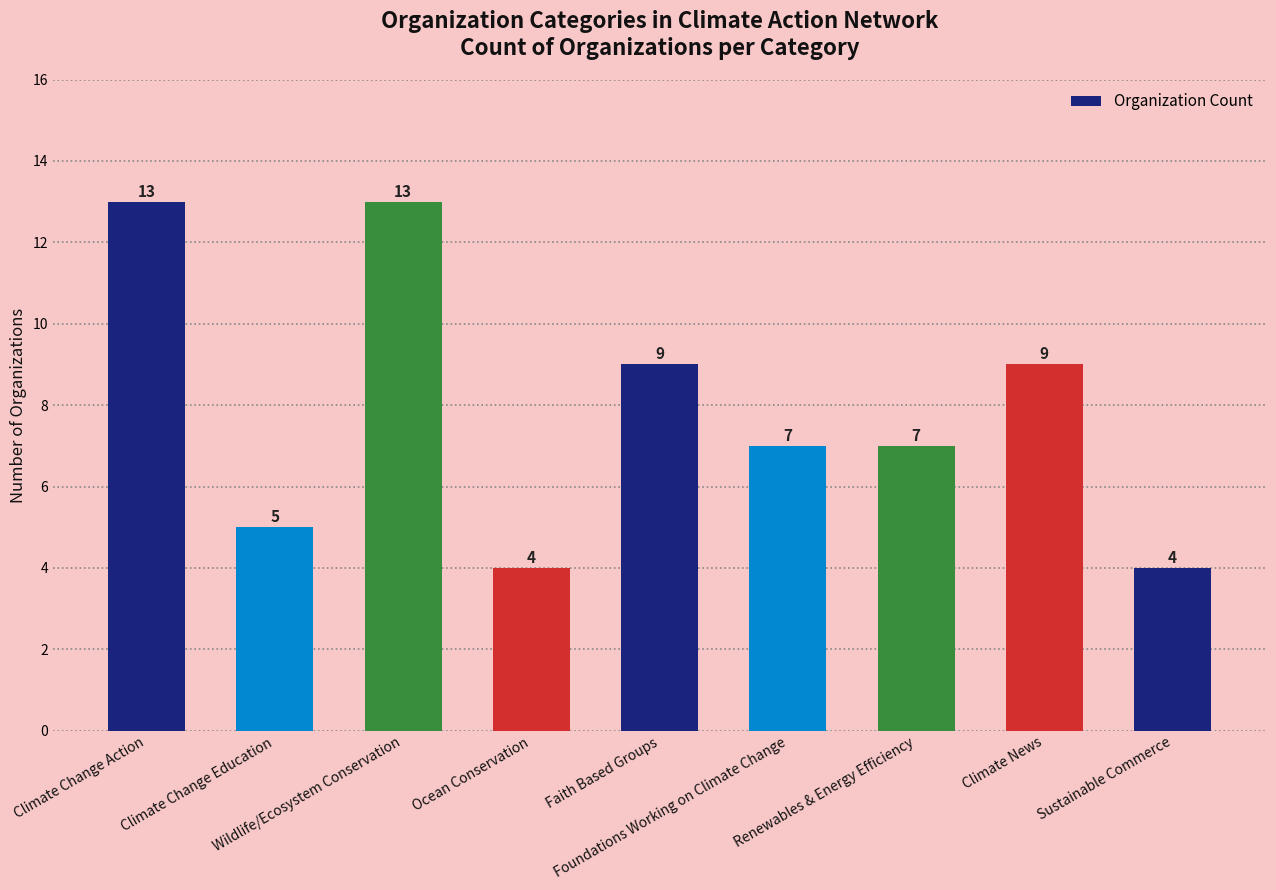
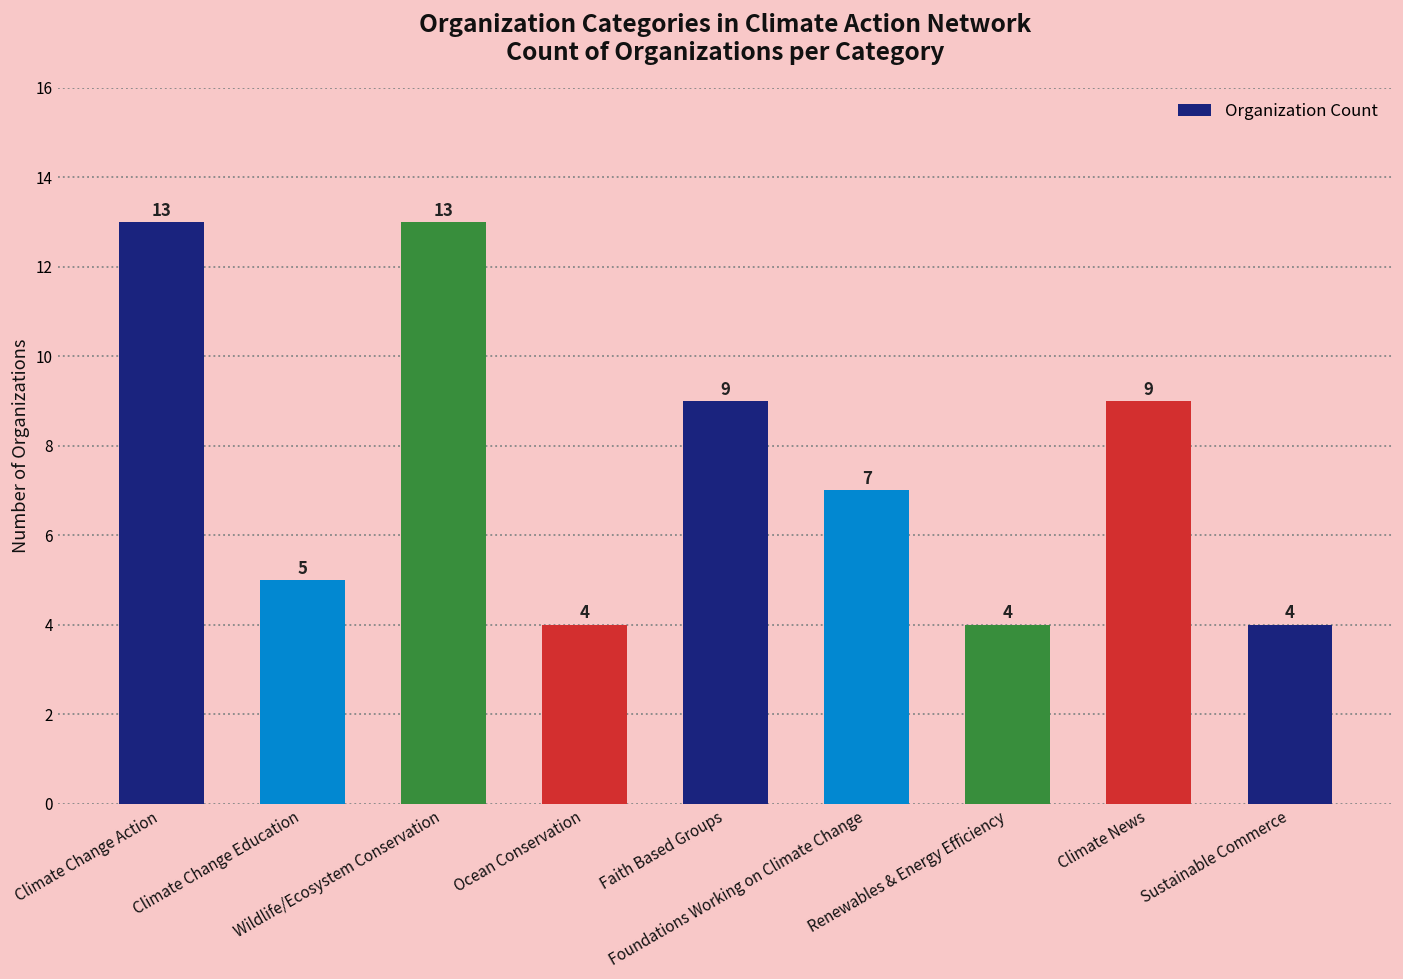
  {
    "Climate Change Action": 13,
    "Climate Change Education": 5,
    "Wildlife/Ecosystem Conservation": 13,
    "Ocean Conservation": 4,
    "Faith Based Groups": 9,
    "Foundations Working on Climate Change": 7,
-   "Renewables & Energy Efficiency": 7,
+   "Renewables & Energy Efficiency": 4,
    "Climate News": 9,
    "Sustainable Commerce": 4
  }
